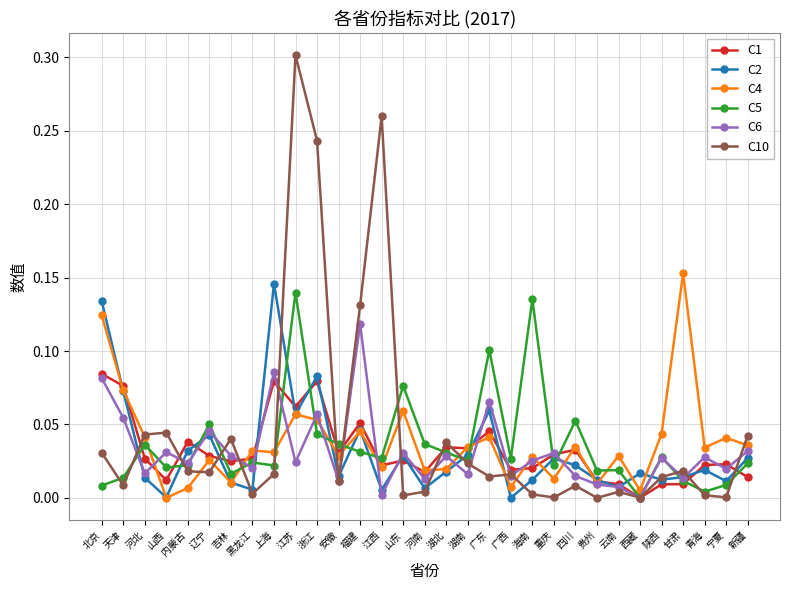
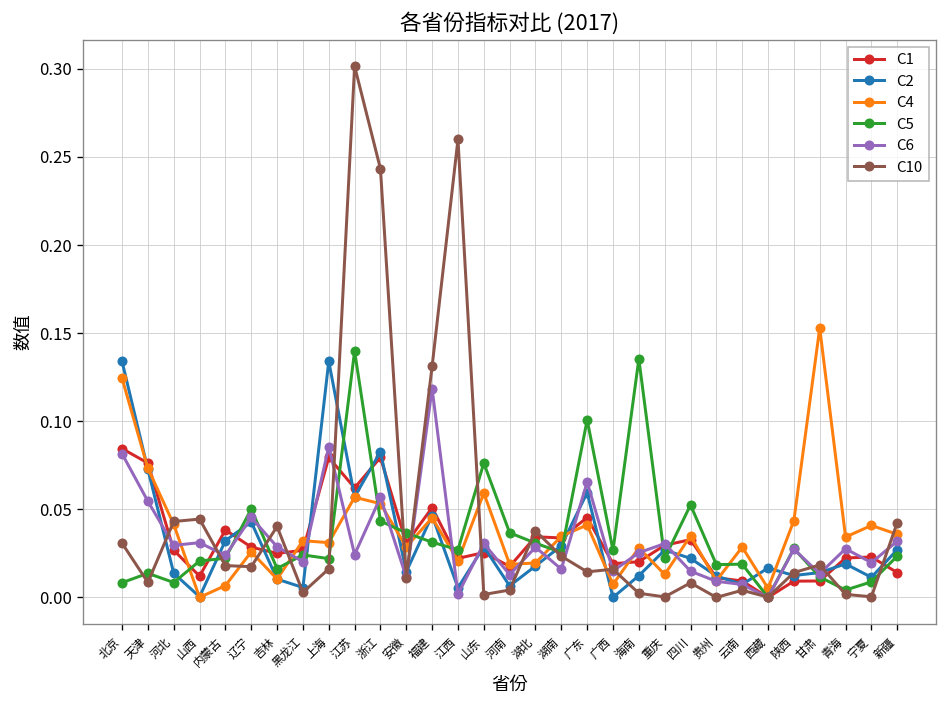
  {
    "C1": {
      "北京": 0.084,
      "天津": 0.076,
      "河北": 0.027,
      "山西": 0.012,
      "内蒙古": 0.038,
      "辽宁": 0.029,
      "吉林": 0.025,
      "黑龙江": 0.027,
      "上海": 0.079,
      "江苏": 0.062,
      "浙江": 0.079,
      "安徽": 0.031,
      "福建": 0.051,
      "山东": 0.025,
      "湖北": 0.034,
      "广东": 0.045,
      "广西": 0.019,
      "海南": 0.020,
      "四川": 0.033,
      "云南": 0.009,
      "陕西": 0.009,
      "甘肃": 0.009,
      "青海": 0.022,
      "宁夏": 0.023,
      "新疆": 0.014
    },
    "C2": {
      "北京": 0.134,
      "河北": 0.014,
      "内蒙古": 0.032,
      "辽宁": 0.043,
      "黑龙江": 0.006,
-     "上海": 0.146,
+     "上海": 0.134,
      "浙江": 0.083,
      "安徽": 0.015,
      "江西": 0.005,
      "山东": 0.029,
      "河南": 0.007,
      "湖南": 0.029,
      "广东": 0.059,
      "广西": 0.000,
      "海南": 0.012,
      "重庆": 0.027,
      "四川": 0.022,
      "西藏": 0.017,
      "青海": 0.019,
      "宁夏": 0.011,
      "新疆": 0.027
    },
    "C4": {
      "北京": 0.124,
      "内蒙古": 0.007,
      "辽宁": 0.026,
      "黑龙江": 0.032,
      "上海": 0.031,
      "浙江": 0.053,
      "安徽": 0.029,
      "山东": 0.059,
      "广东": 0.041,
      "广西": 0.007,
      "海南": 0.028,
      "重庆": 0.013,
      "四川": 0.035,
      "云南": 0.029,
      "西藏": 0.005,
      "陕西": 0.044,
      "甘肃": 0.153,
      "青海": 0.034,
      "宁夏": 0.041,
      "新疆": 0.036
    },
    "C5": {
      "北京": 0.008,
      "天津": 0.014,
-     "河北": 0.036,
+     "河北": 0.008,
      "山西": 0.021,
      "辽宁": 0.050,
      "吉林": 0.016,
      "黑龙江": 0.024,
      "上海": 0.022,
      "江苏": 0.140,
      "浙江": 0.043,
      "安徽": 0.037,
      "福建": 0.031,
      "江西": 0.027,
      "山东": 0.076,
      "河南": 0.037,
      "湖北": 0.031,
      "湖南": 0.025,
      "广东": 0.101,
      "广西": 0.027,
      "海南": 0.135,
      "重庆": 0.022,
      "四川": 0.052,
      "贵州": 0.019,
      "云南": 0.019,
      "甘肃": 0.012,
      "青海": 0.004,
      "宁夏": 0.009,
      "新疆": 0.023
    },
    "C6": {
      "北京": 0.082,
      "天津": 0.055,
-     "河北": 0.017,
+     "河北": 0.030,
      "山西": 0.031,
      "辽宁": 0.045,
      "吉林": 0.029,
      "黑龙江": 0.020,
      "上海": 0.086,
      "江苏": 0.024,
      "浙江": 0.057,
      "福建": 0.118,
      "江西": 0.002,
      "山东": 0.031,
      "河南": 0.013,
      "湖北": 0.028,
      "湖南": 0.016,
      "广东": 0.066,
      "海南": 0.025,
      "四川": 0.015,
      "青海": 0.028,
      "宁夏": 0.020,
      "新疆": 0.032
    },
    "C10": {
      "北京": 0.031,
      "天津": 0.009,
      "山西": 0.044,
      "内蒙古": 0.018,
      "辽宁": 0.017,
      "吉林": 0.040,
      "黑龙江": 0.003,
      "上海": 0.016,
      "江苏": 0.302,
      "浙江": 0.243,
      "福建": 0.131,
      "江西": 0.260,
      "山东": 0.002,
      "河南": 0.004,
      "湖北": 0.038,
      "湖南": 0.023,
      "广东": 0.015,
      "海南": 0.002,
      "重庆": 0.000,
      "四川": 0.008,
      "贵州": 0.000,
      "云南": 0.004,
      "甘肃": 0.018,
      "青海": 0.002,
      "宁夏": 0.000,
      "新疆": 0.042
    }
  }
